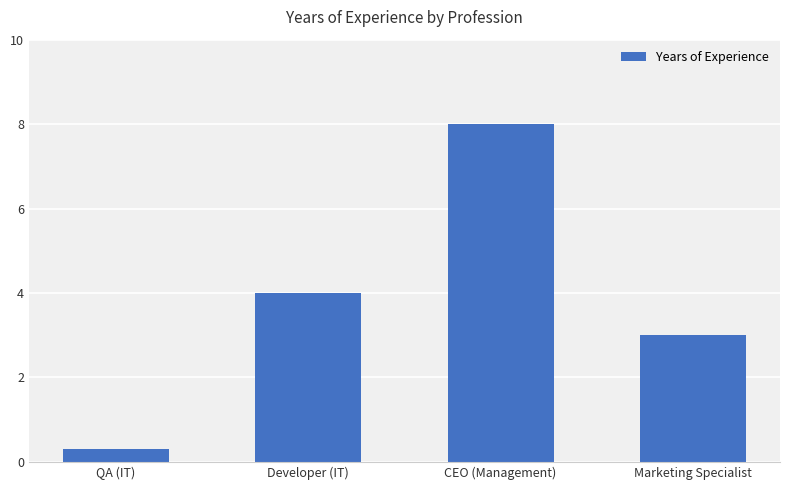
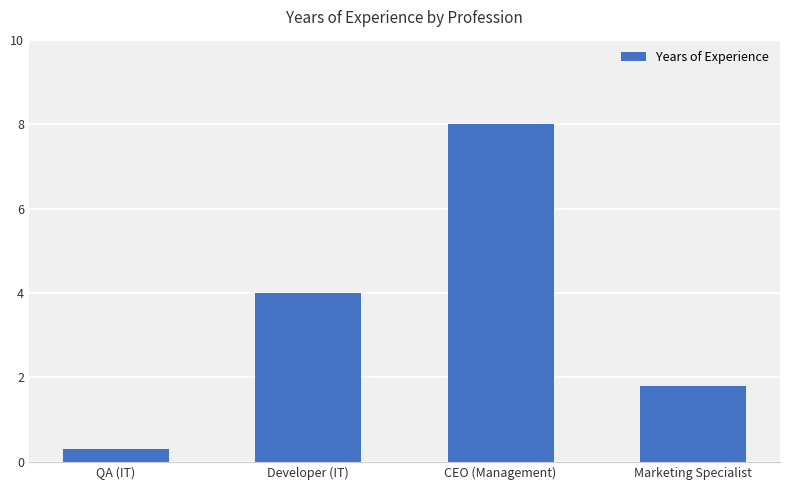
  {
    "QA (IT)": 0.3,
    "Developer (IT)": 4.0,
    "CEO (Management)": 8.0,
-   "Marketing Specialist": 3.0
+   "Marketing Specialist": 1.8
  }
